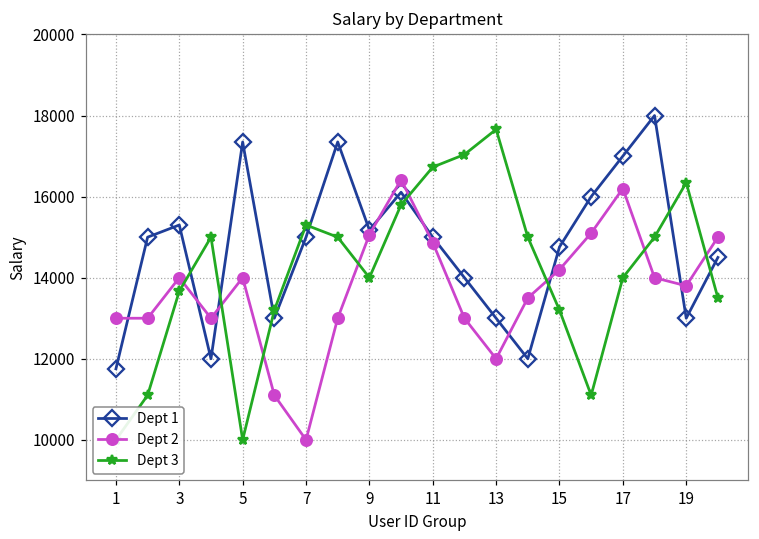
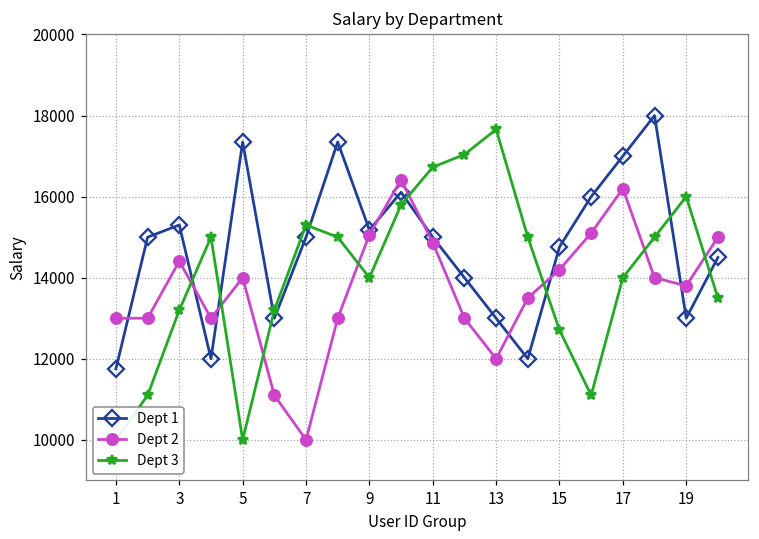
  {
    "Dept 1": {
      "1": 11800,
      "3": 15300,
      "5": 17300,
      "7": 15000,
      "9": 15200,
      "11": 15000,
      "13": 13000,
      "15": 14800,
      "17": 17000,
      "19": 13000
    },
    "Dept 2": {
      "1": 13000,
-     "3": 14000,
+     "3": 14400,
      "5": 14000,
      "7": 10000,
      "9": 15100,
      "11": 14900,
      "13": 12000,
      "15": 14200,
      "17": 16200,
      "19": 13800
    },
    "Dept 3": {
-     "3": 13700,
+     "3": 13200,
      "5": 10000,
      "7": 15300,
      "9": 14000,
      "11": 16700,
      "13": 17700,
-     "15": 13200,
+     "15": 12700,
      "17": 14000,
-     "19": 16300
+     "19": 16000
    }
  }
